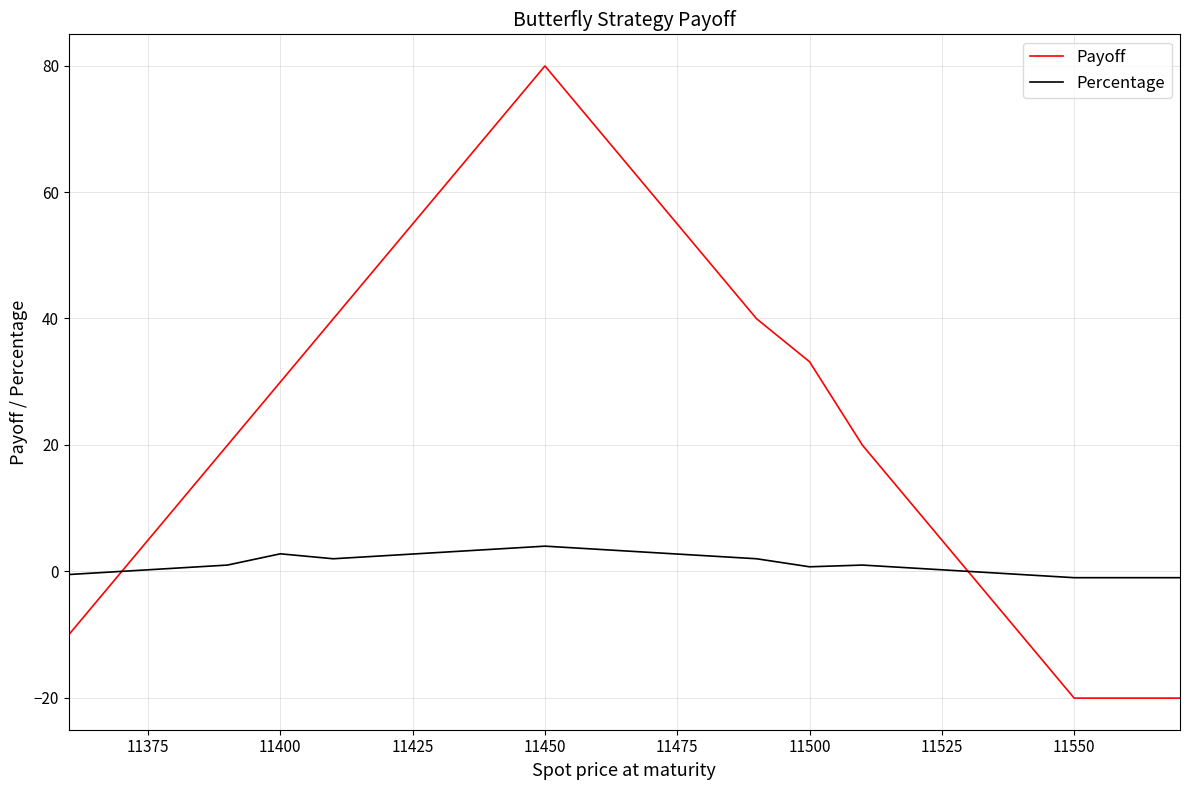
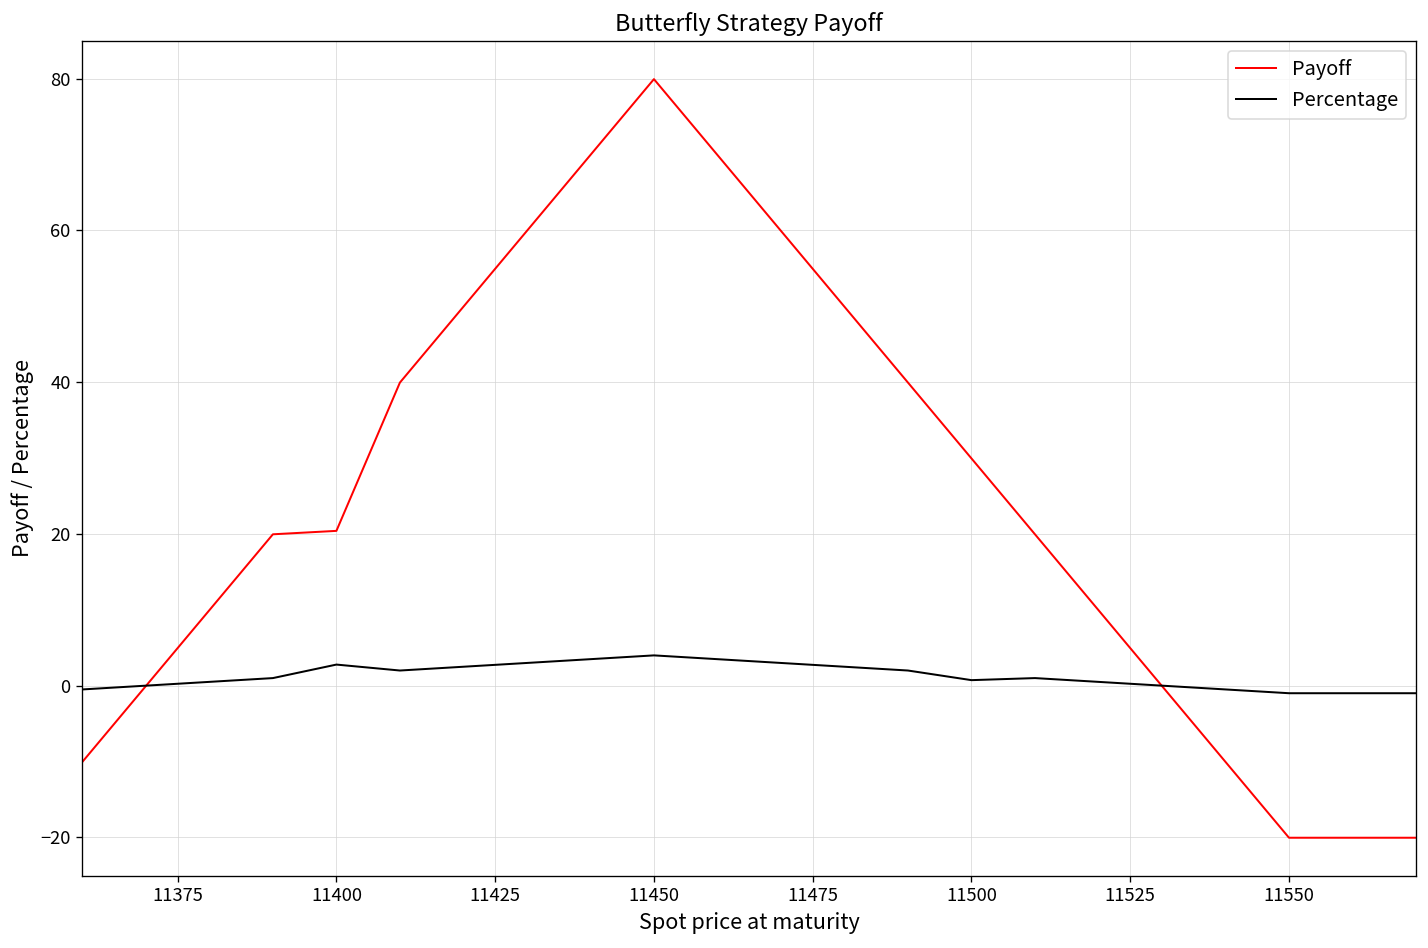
  {
    "Payoff": {
-     "11400": 30,
+     "11400": 20,
      "11450": 80,
-     "11500": 33,
+     "11500": 30,
      "11550": -20
    },
    "Percentage": {
      "11400": 3,
      "11450": 4,
      "11500": 1,
      "11550": -1
    }
  }
